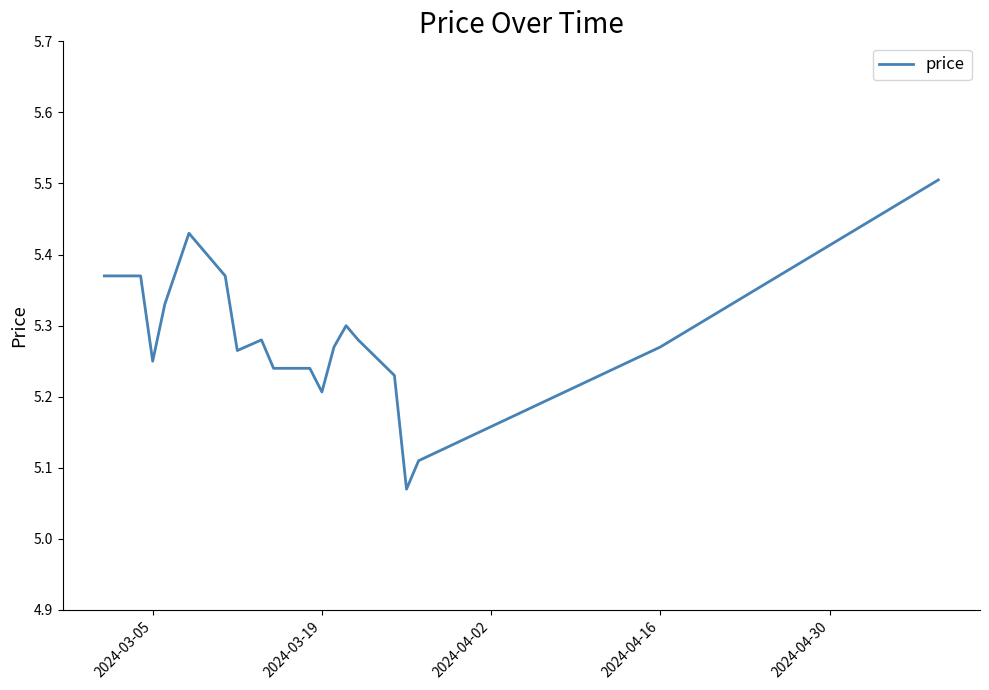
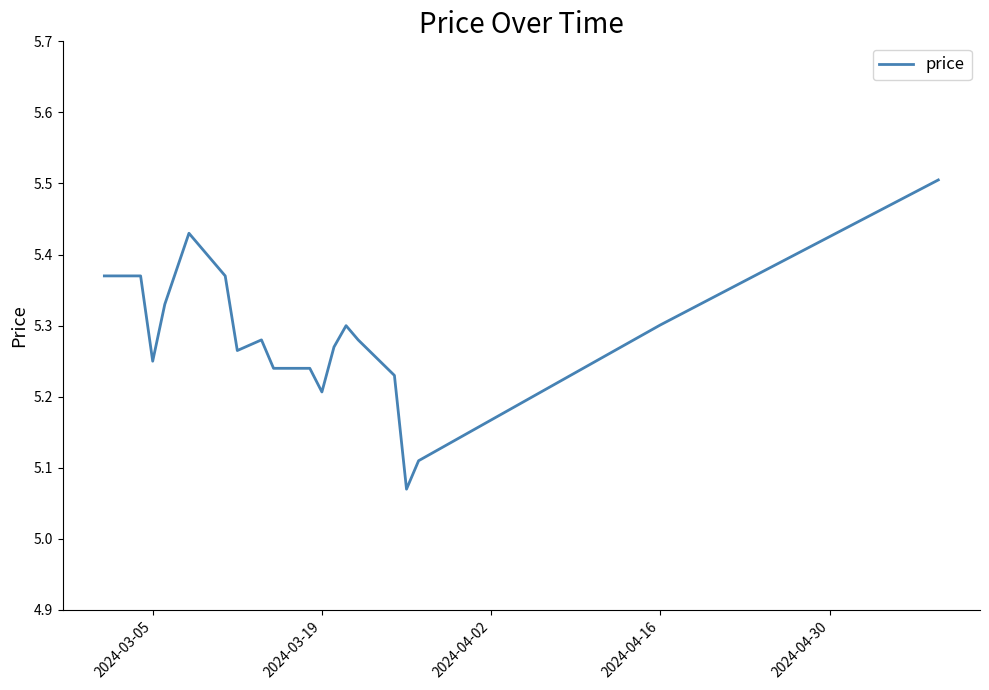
  {
    "2024-03-05": 5.25,
    "2024-03-19": 5.21,
-   "2024-04-16": 5.27
+   "2024-04-16": 5.30
  }
